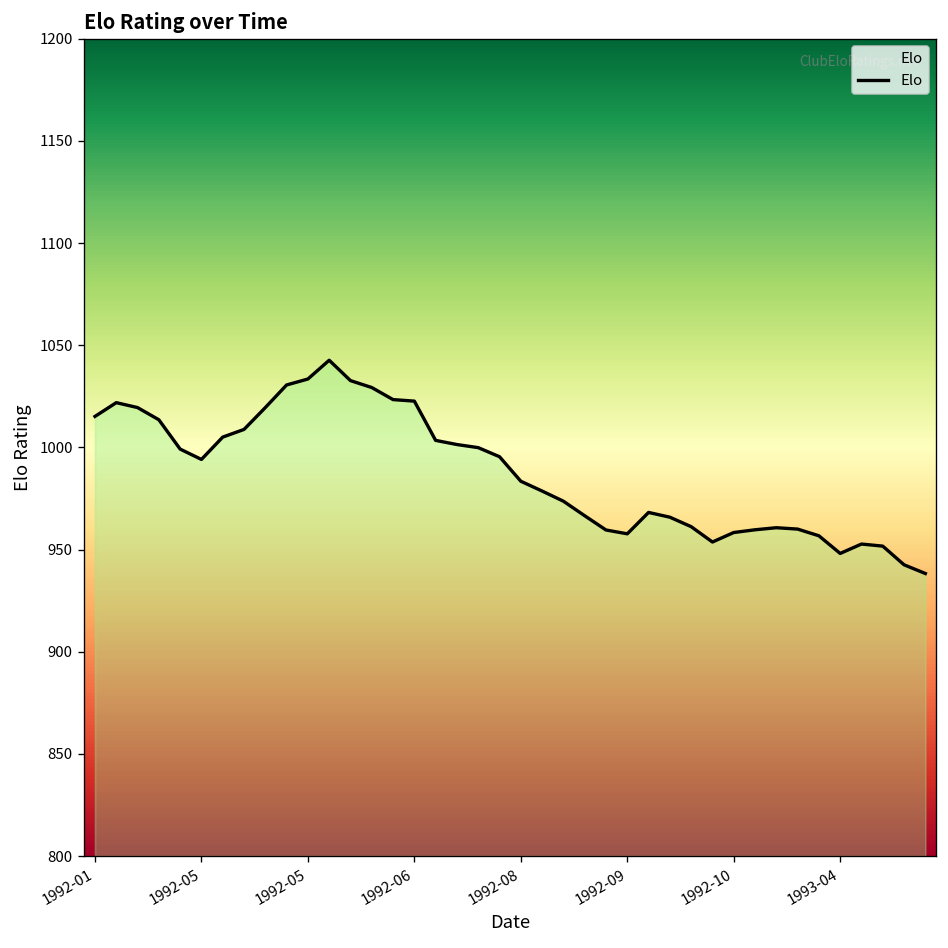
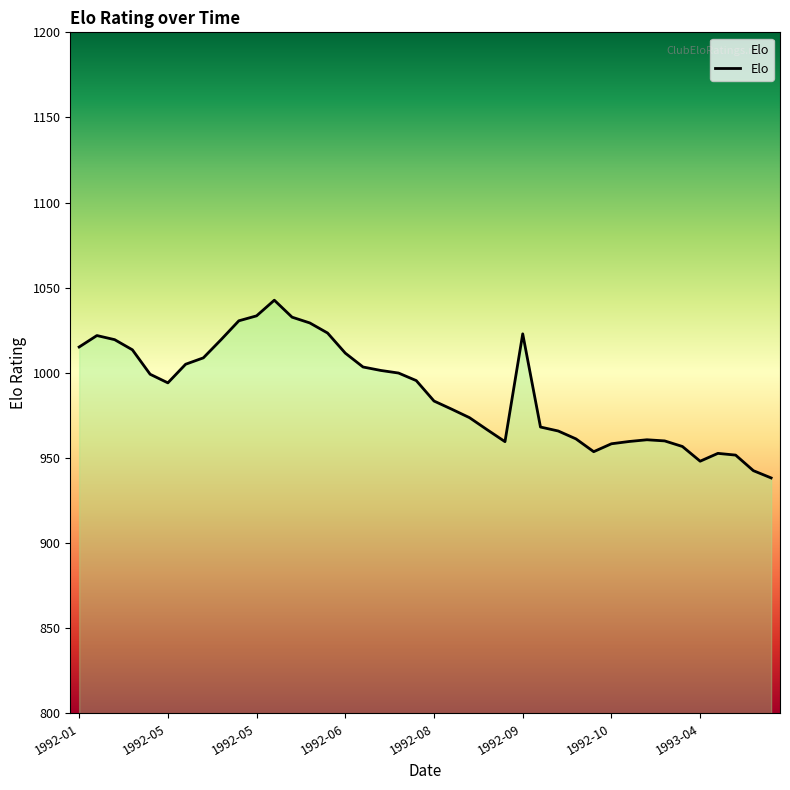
  {
    "1992-01": 1015,
-   "1992-06": 1023,
+   "1992-06": 1012,
    "1992-08": 983,
-   "1992-09": 958,
+   "1992-09": 1023,
    "1992-10": 958,
    "1993-04": 948
  }
